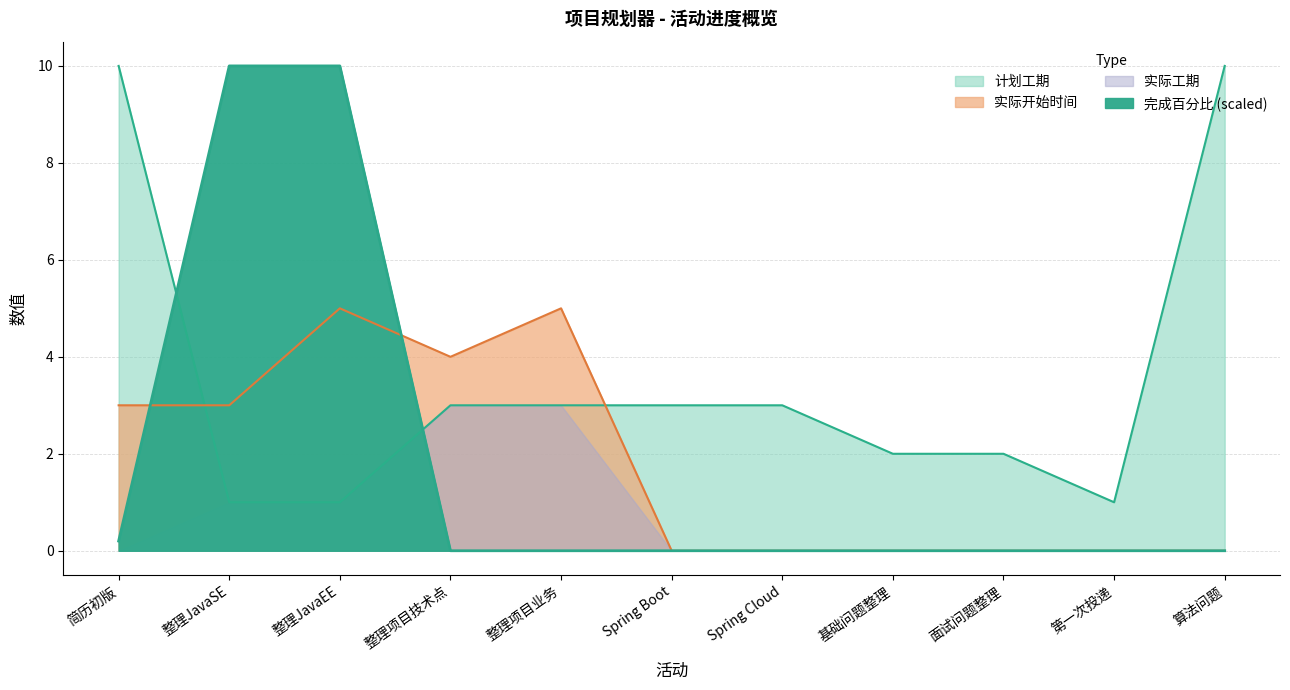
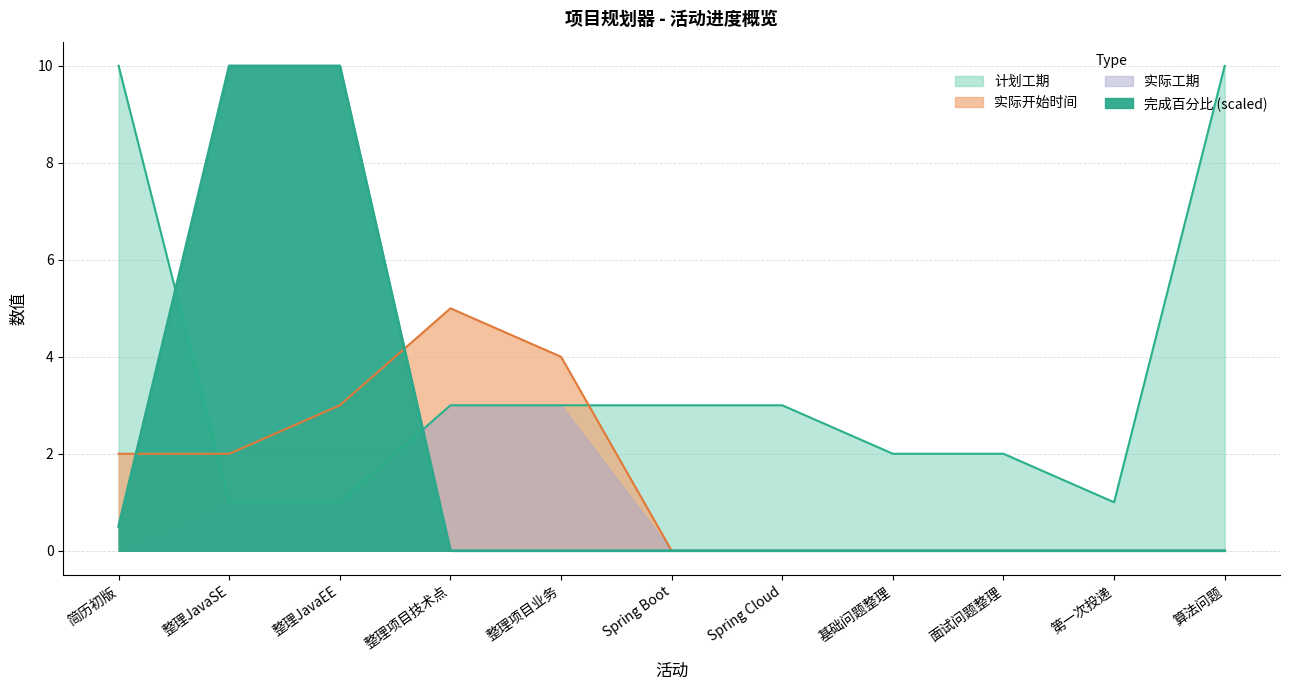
  {
    "实际开始时间": {
-     "简历初版": 3,
-     "整理JavaSE": 3,
-     "整理JavaEE": 5,
-     "整理项目技术点": 4,
-     "整理项目业务": 5
+     "简历初版": 2,
+     "整理JavaSE": 2,
+     "整理JavaEE": 3,
+     "整理项目技术点": 5,
+     "整理项目业务": 4
    },
    "完成百分比 (scaled)": {
-     "简历初版": 0.2,
+     "简历初版": 0.5,
      "整理JavaSE": 10.0,
      "整理JavaEE": 10.0,
      "整理项目技术点": 0.0,
      "整理项目业务": 0.0
    }
  }
